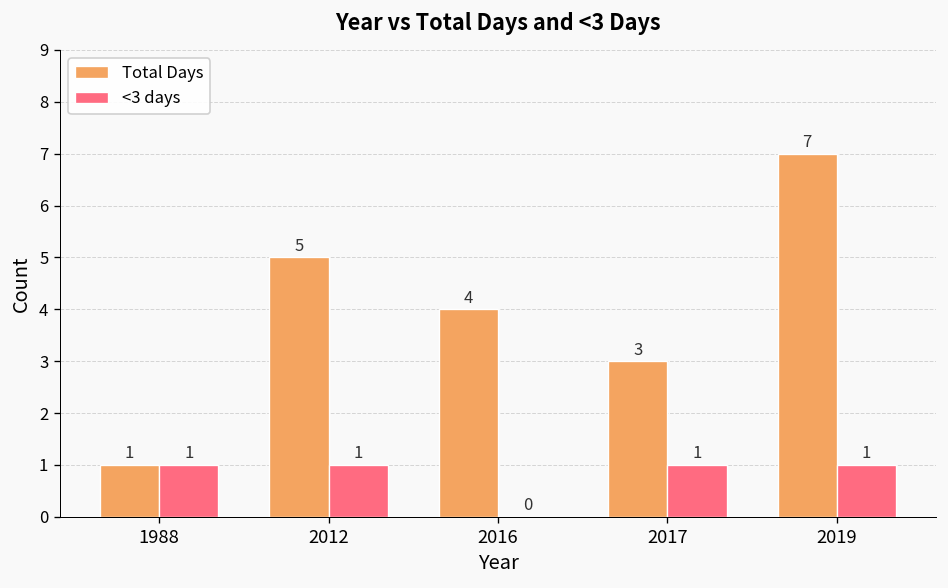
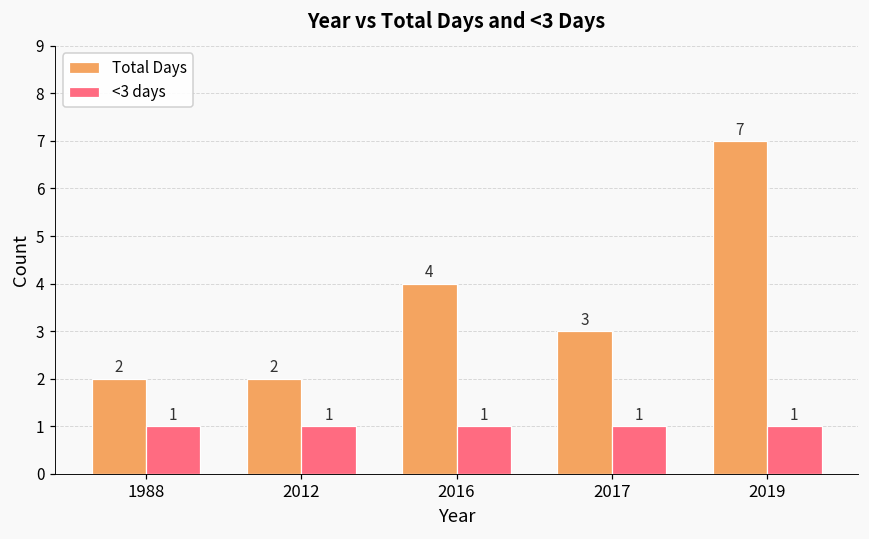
  {
    "Total Days": {
-     "1988": 1,
-     "2012": 5,
+     "1988": 2,
+     "2012": 2,
      "2016": 4,
      "2017": 3,
      "2019": 7
    },
    "<3 days": {
      "1988": 1,
      "2012": 1,
-     "2016": 0,
+     "2016": 1,
      "2017": 1,
      "2019": 1
    }
  }
